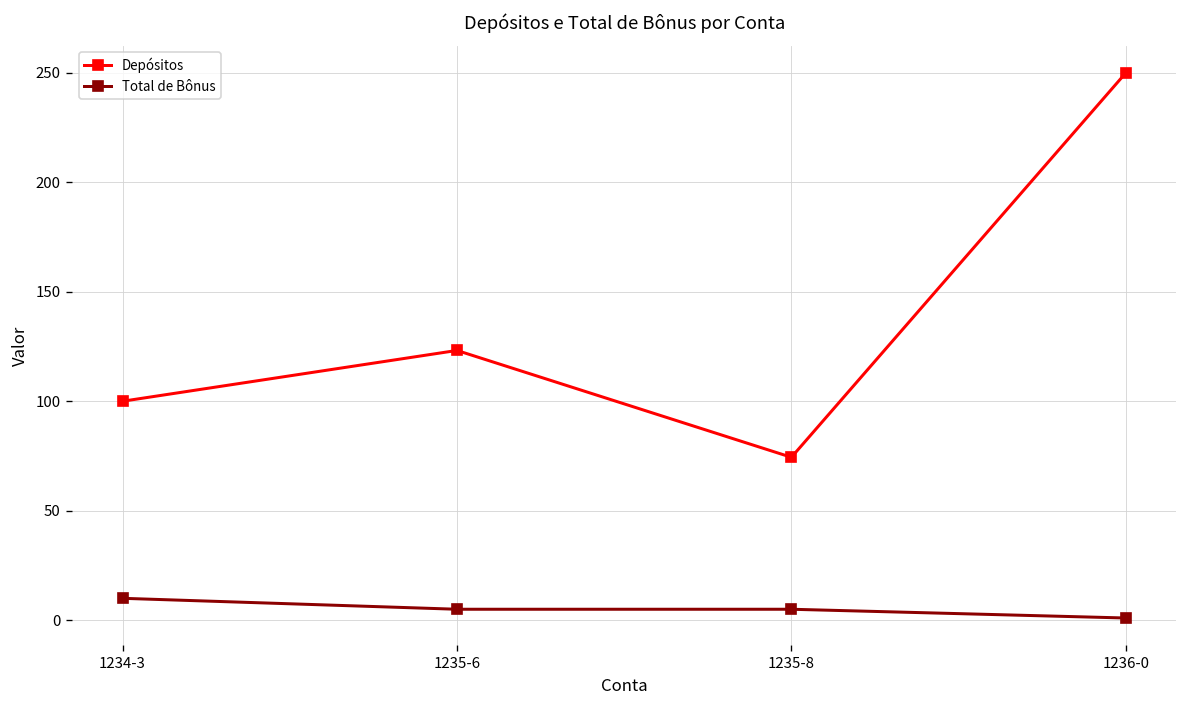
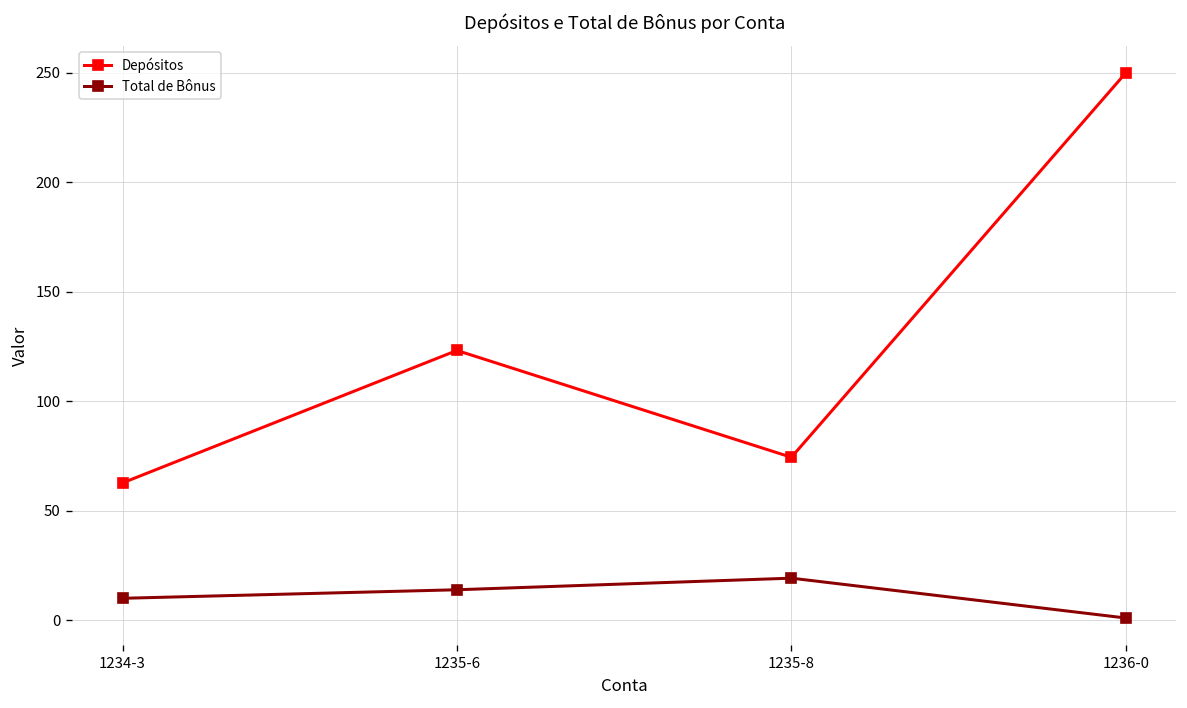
  {
    "Depósitos": {
-     "1234-3": 100,
+     "1234-3": 63,
      "1235-6": 123,
      "1235-8": 74,
      "1236-0": 250
    },
    "Total de Bônus": {
      "1234-3": 10,
-     "1235-6": 5,
-     "1235-8": 5,
+     "1235-6": 14,
+     "1235-8": 19,
      "1236-0": 1
    }
  }
